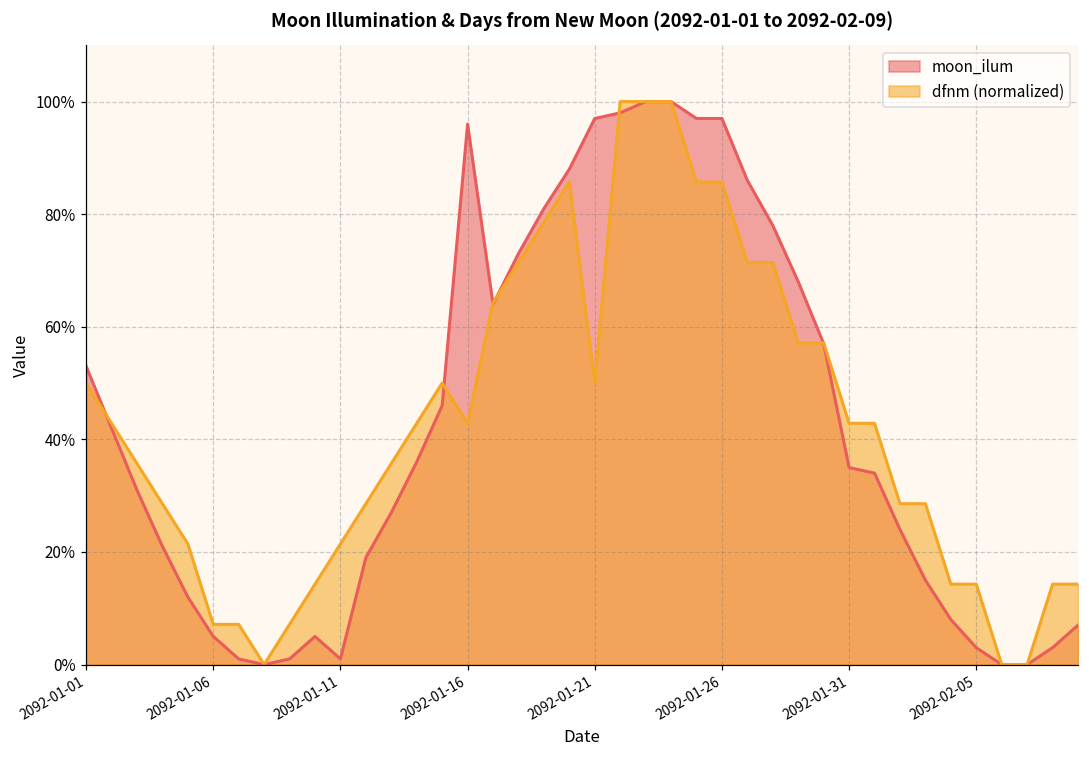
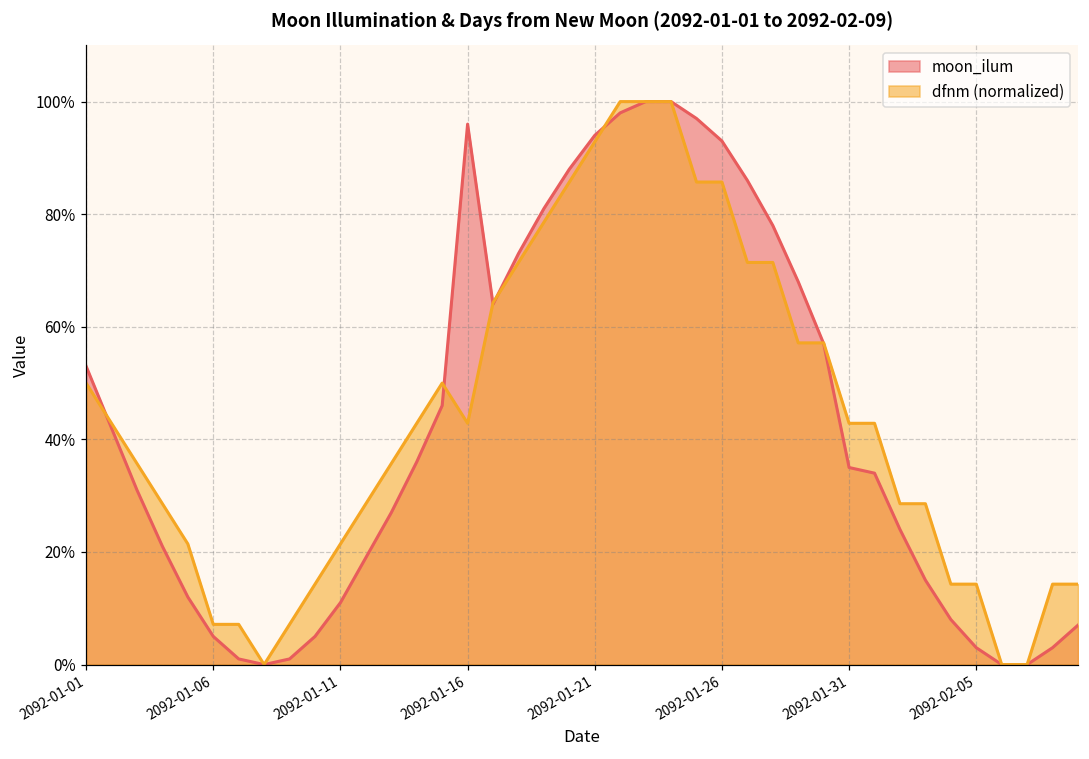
  {
    "moon_ilum": {
      "2092-01-01": "53%",
      "2092-01-06": "5%",
-     "2092-01-11": "1%",
+     "2092-01-11": "11%",
      "2092-01-16": "96%",
-     "2092-01-21": "97%",
-     "2092-01-26": "97%",
+     "2092-01-21": "94%",
+     "2092-01-26": "93%",
      "2092-01-31": "35%",
      "2092-02-05": "3%"
    },
    "dfnm (normalized)": {
      "2092-01-01": "50%",
      "2092-01-06": "7%",
      "2092-01-11": "21%",
      "2092-01-16": "43%",
-     "2092-01-21": "50%",
+     "2092-01-21": "93%",
      "2092-01-26": "86%",
      "2092-01-31": "43%",
      "2092-02-05": "14%"
    }
  }
